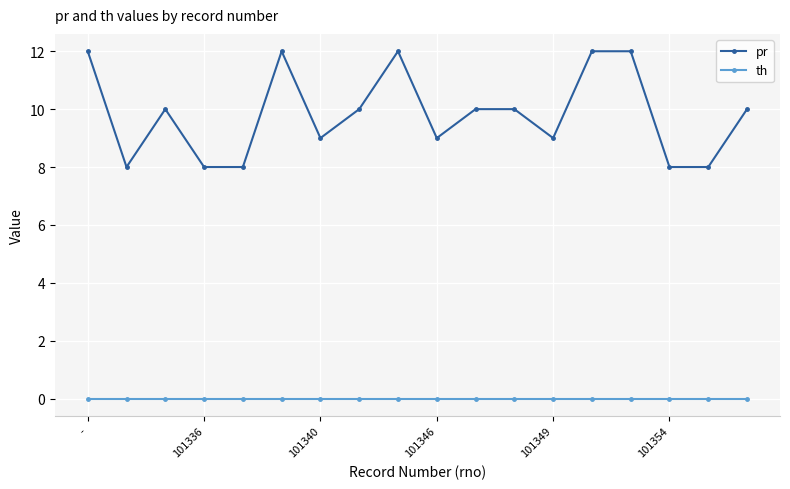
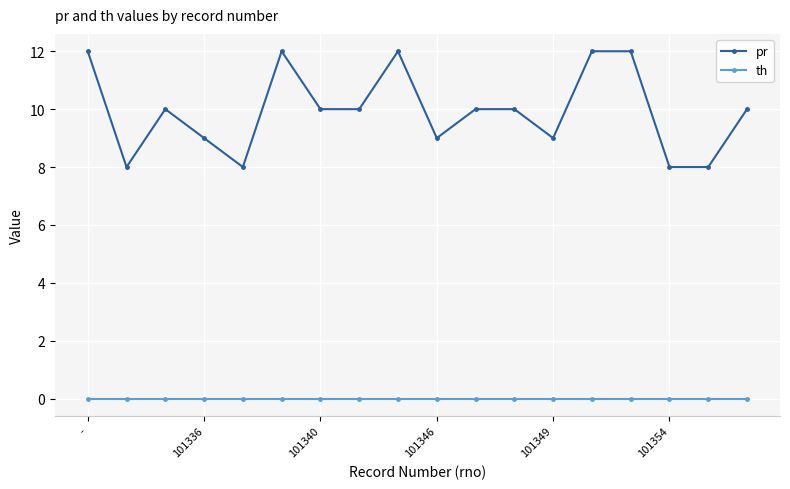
  {
    "pr": {
      "-": 12,
-     "101336": 8,
-     "101340": 9,
+     "101336": 9,
+     "101340": 10,
      "101346": 9,
      "101349": 9,
      "101354": 8
    },
    "th": {
      "-": 0,
      "101336": 0,
      "101340": 0,
      "101346": 0,
      "101349": 0,
      "101354": 0
    }
  }
